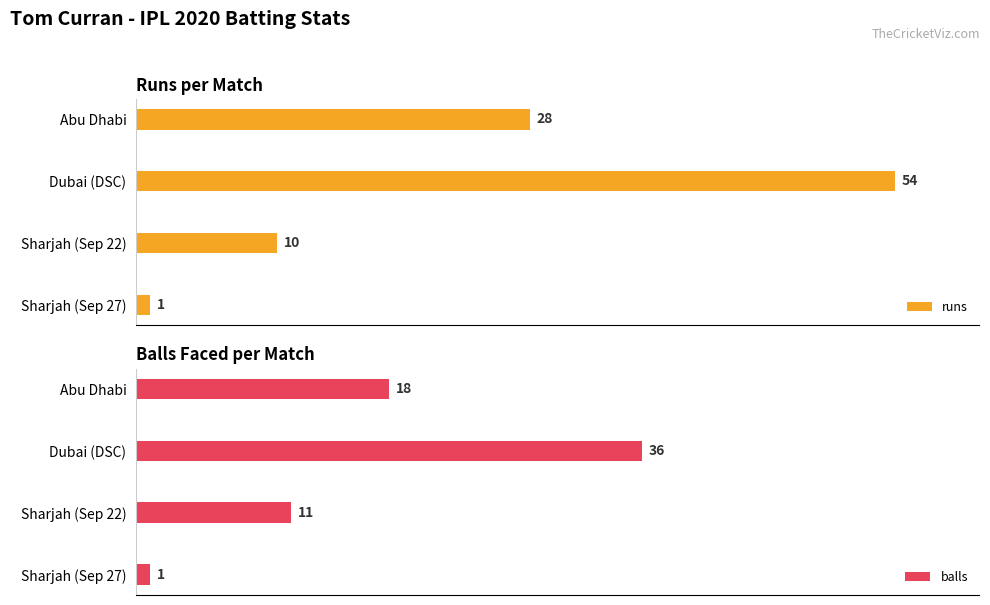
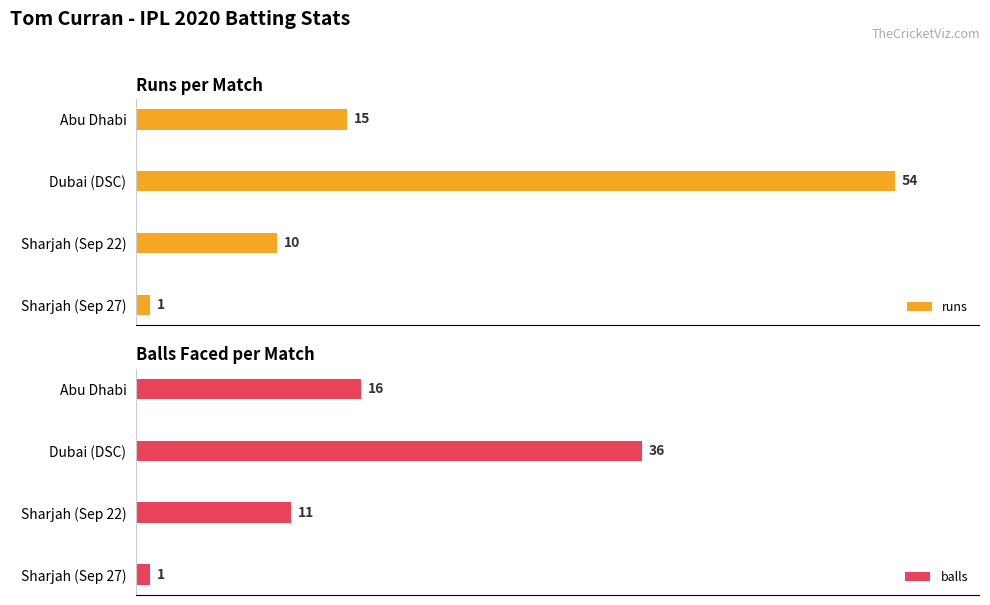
  {
    "Runs per Match": {
-     "Abu Dhabi": 28,
+     "Abu Dhabi": 15,
      "Dubai (DSC)": 54,
      "Sharjah (Sep 22)": 10,
      "Sharjah (Sep 27)": 1
    },
    "Balls Faced per Match": {
-     "Abu Dhabi": 18,
+     "Abu Dhabi": 16,
      "Dubai (DSC)": 36,
      "Sharjah (Sep 22)": 11,
      "Sharjah (Sep 27)": 1
    }
  }
